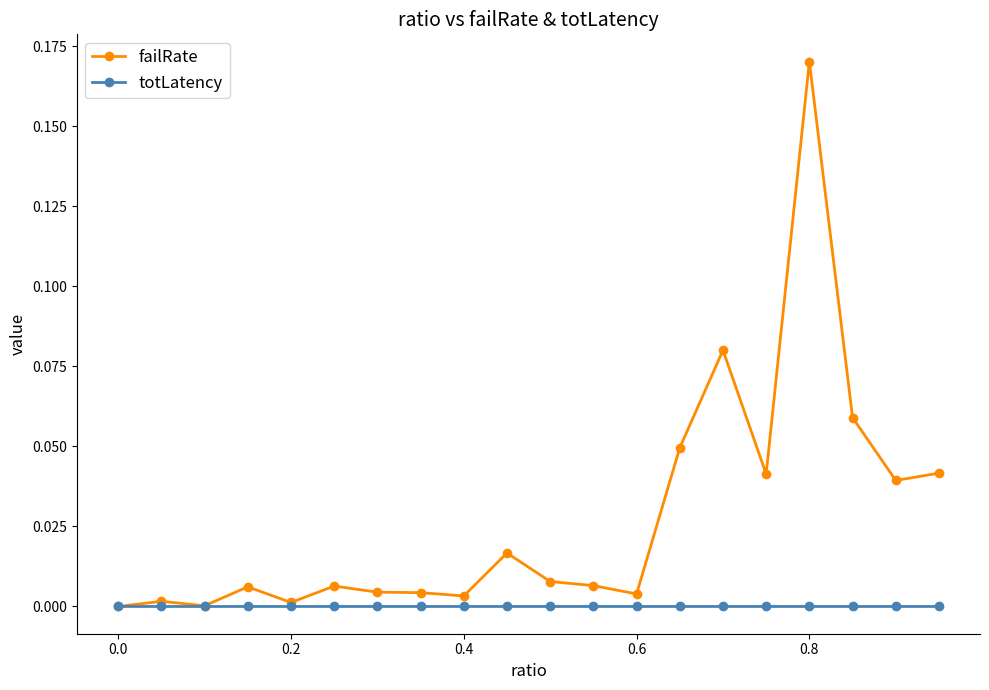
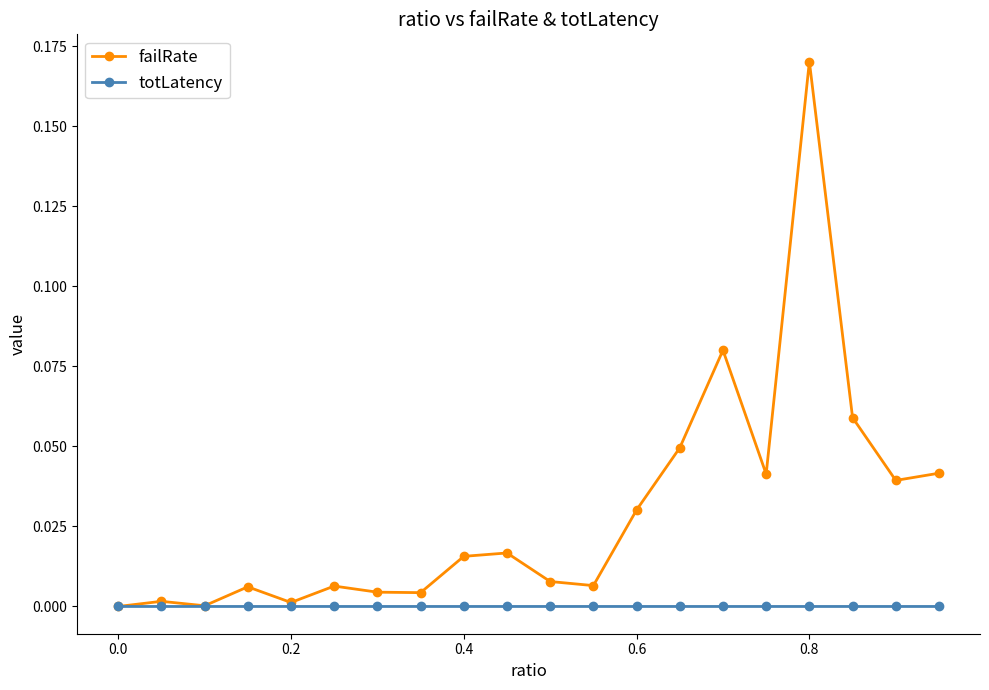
  {
    "failRate": {
      "0.2": 0.001,
-     "0.4": 0.003,
-     "0.6": 0.004,
+     "0.4": 0.016,
+     "0.6": 0.030,
      "0.8": 0.170
    },
    "totLatency": {
      "0.2": 0.000,
      "0.4": 0.000,
      "0.6": 0.000,
      "0.8": 0.000
    }
  }
